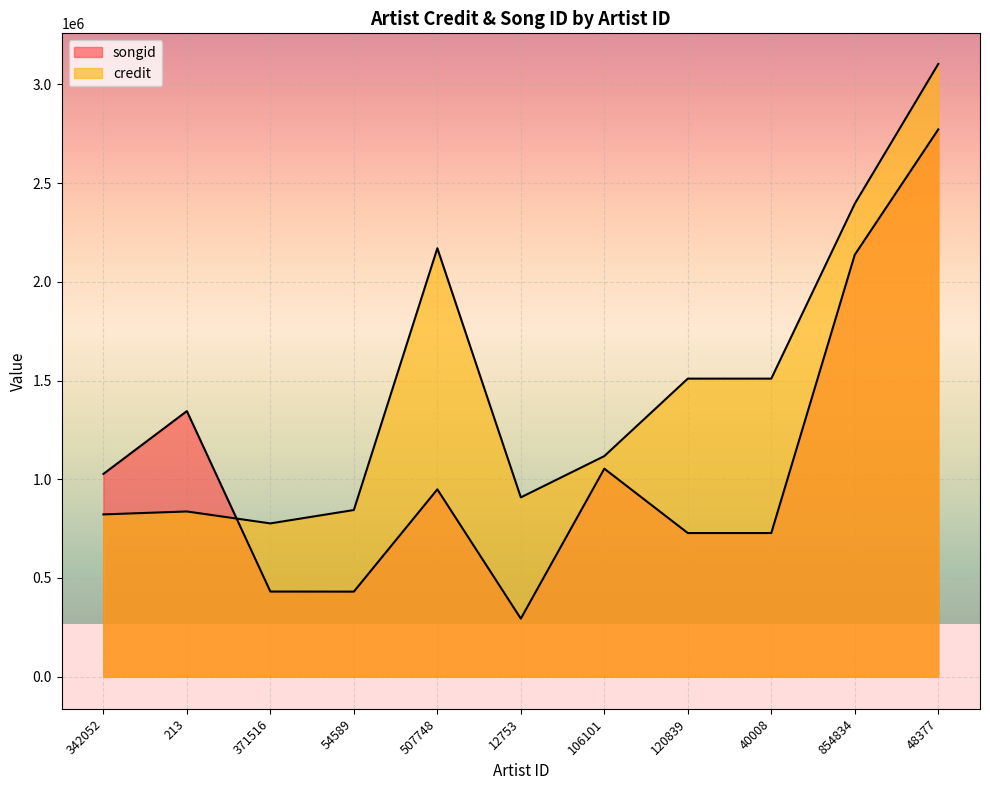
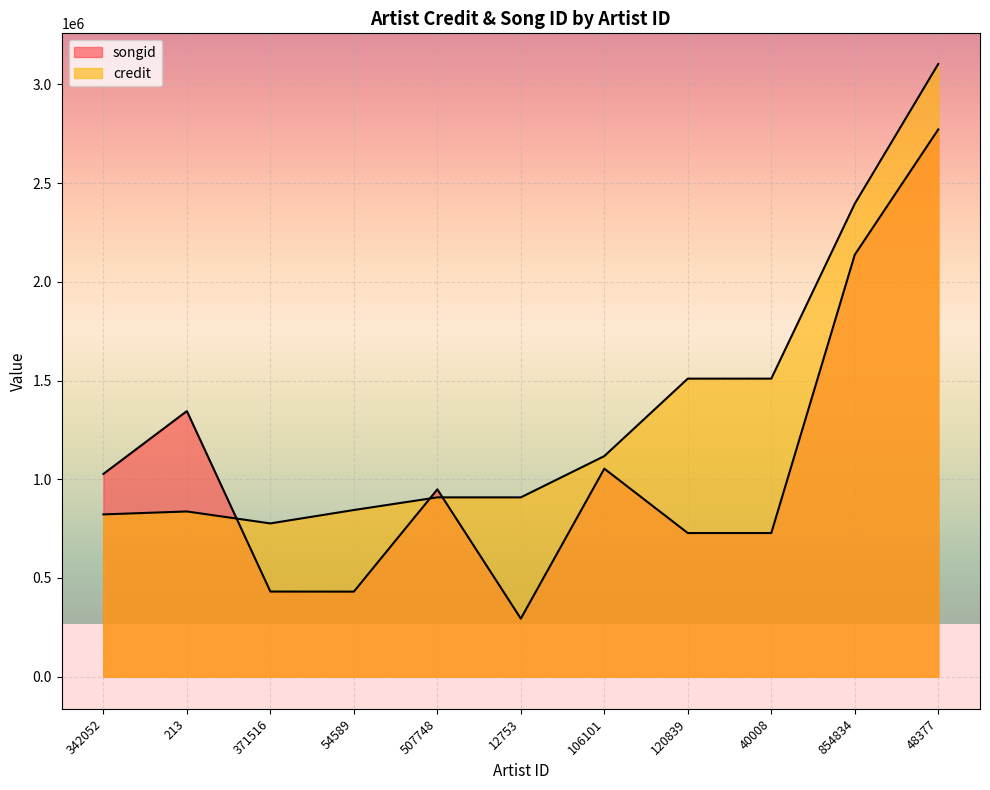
  {
    "songid": {
      "342052": 1030000,
      "213": 1350000,
      "371516": 430000,
      "54589": 430000,
      "507748": 950000,
      "12753": 290000,
      "106101": 1050000,
      "120839": 730000,
      "40008": 730000,
      "854834": 2140000,
      "48377": 2770000
    },
    "credit": {
      "342052": 820000,
      "213": 840000,
      "371516": 780000,
      "54589": 840000,
-     "507748": 2170000,
+     "507748": 910000,
      "12753": 910000,
      "106101": 1120000,
      "120839": 1510000,
      "40008": 1510000,
      "854834": 2400000,
      "48377": 3100000
    }
  }
